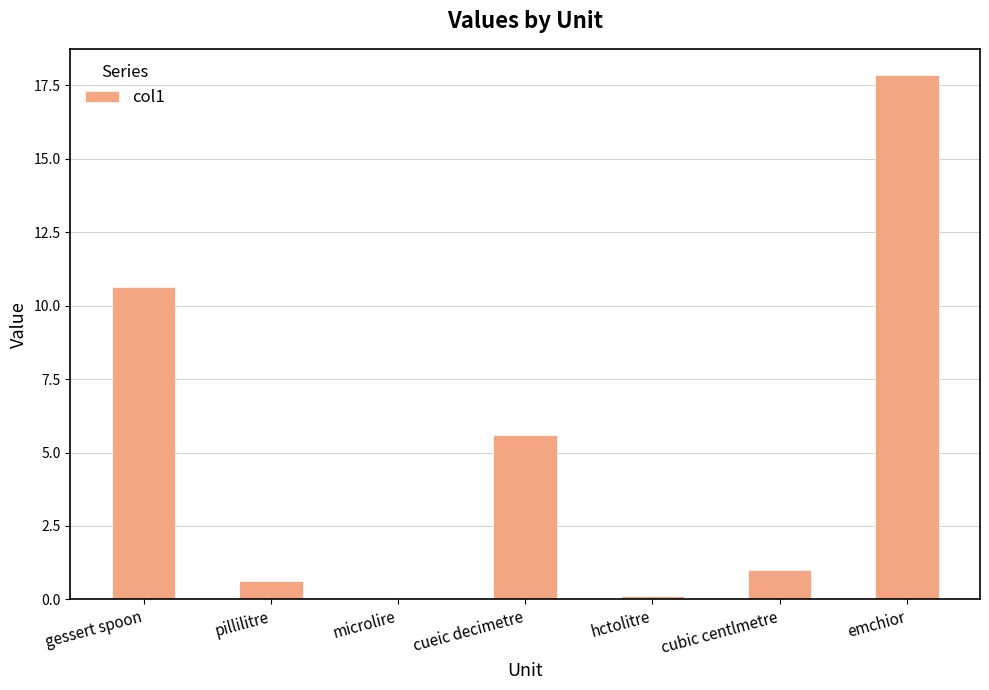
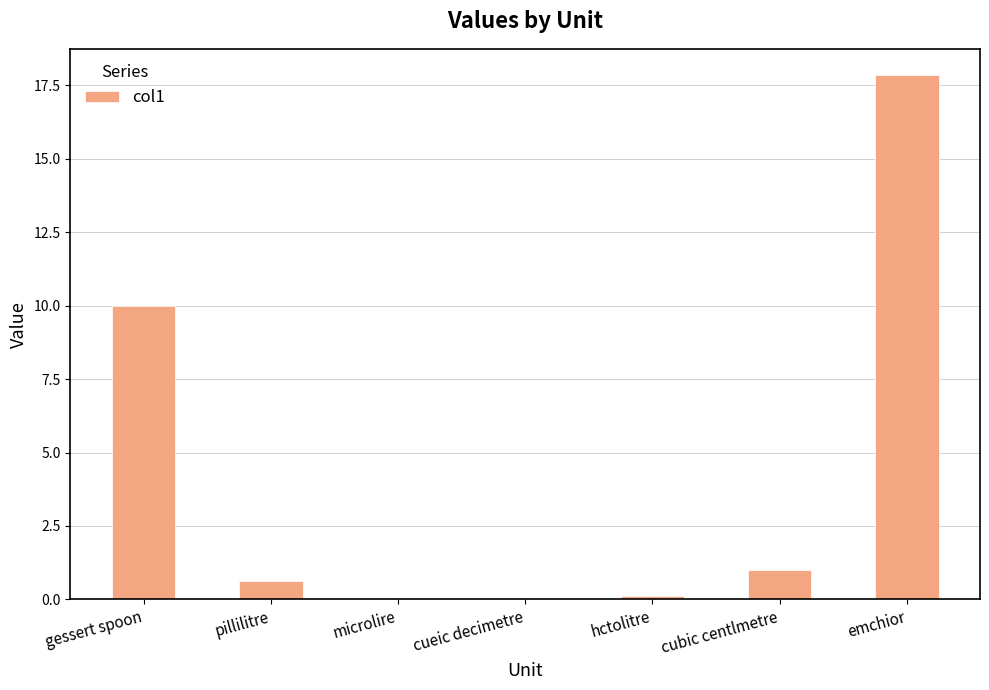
  {
-   "gessert spoon": 10.6,
+   "gessert spoon": 10.0,
    "pillilitre": 0.6,
-   "cueic decimetre": 5.6,
+   "cueic decimetre": 0.0,
    "hctolitre": 0.1,
    "cubic centlmetre": 1.0,
    "emchior": 17.9
  }
